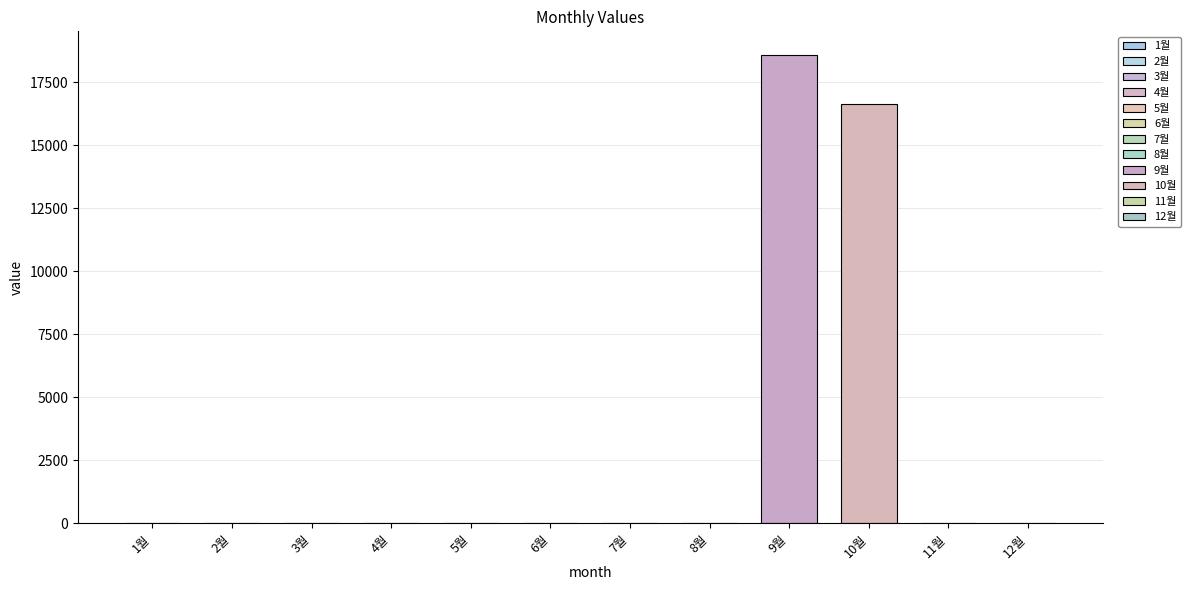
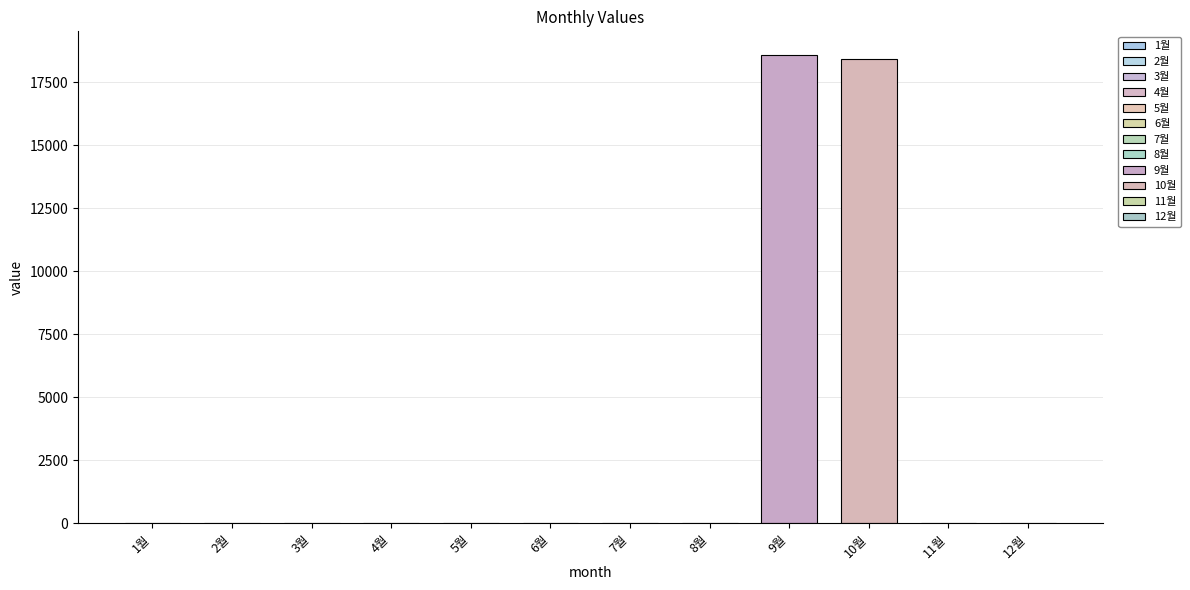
  {
    "1월": 0,
    "2월": 0,
    "3월": 0,
    "4월": 0,
    "5월": 0,
    "6월": 0,
    "7월": 0,
    "8월": 0,
    "9월": 18600,
-   "10월": 16600,
+   "10월": 18400,
    "11월": 0,
    "12월": 0
  }
